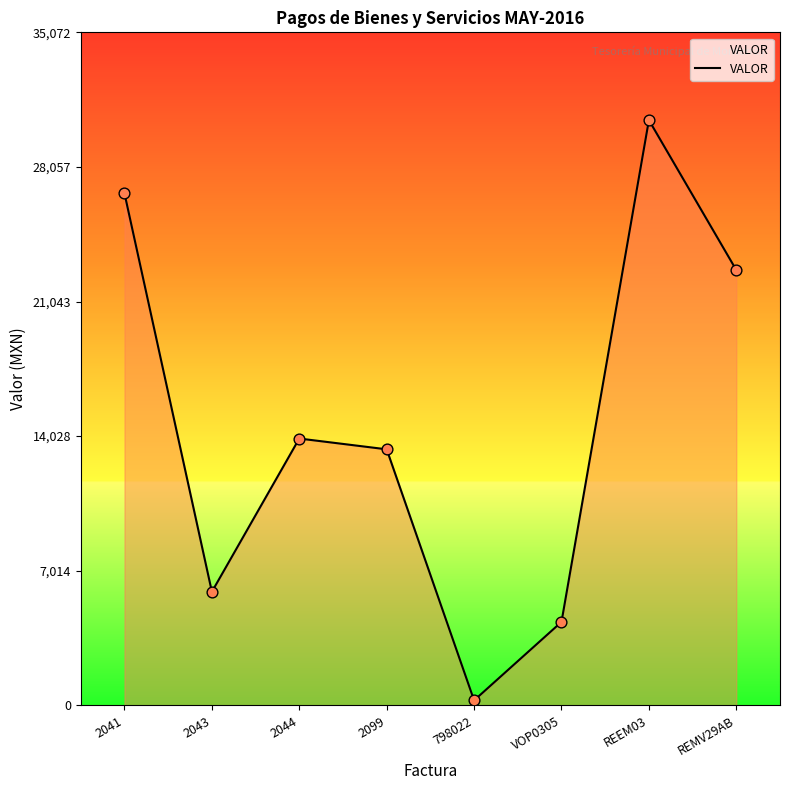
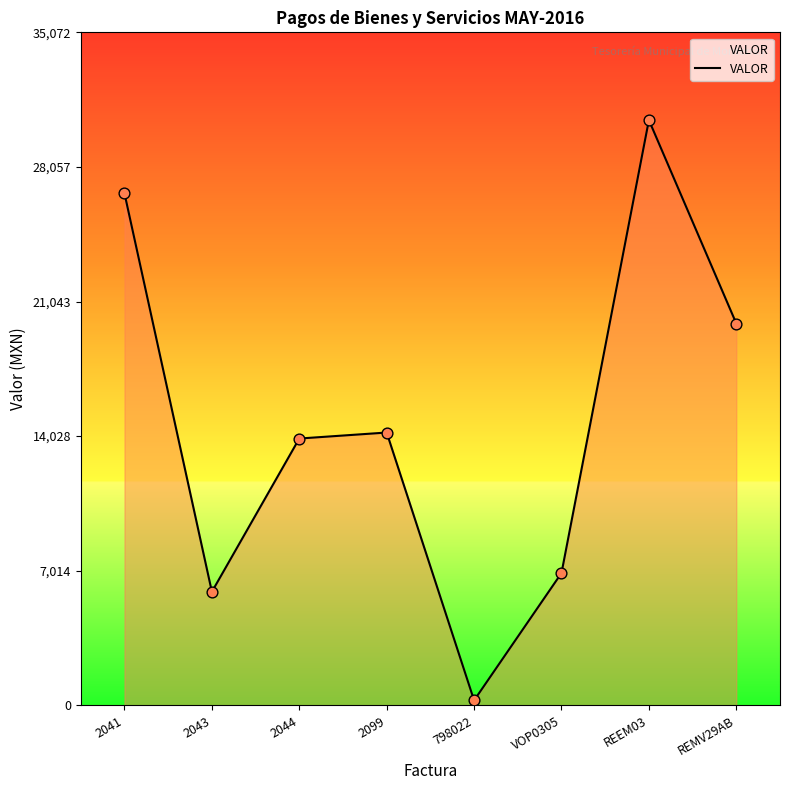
  {
    "2041": "26,700",
    "2043": "5,900",
    "2044": "13,900",
-   "2099": "13,300",
+   "2099": "14,200",
    "798022": "300",
-   "VOP0305": "4,300",
+   "VOP0305": "6,900",
    "REEM03": "30,500",
-   "REMV29AB": "22,700"
+   "REMV29AB": "19,900"
  }
